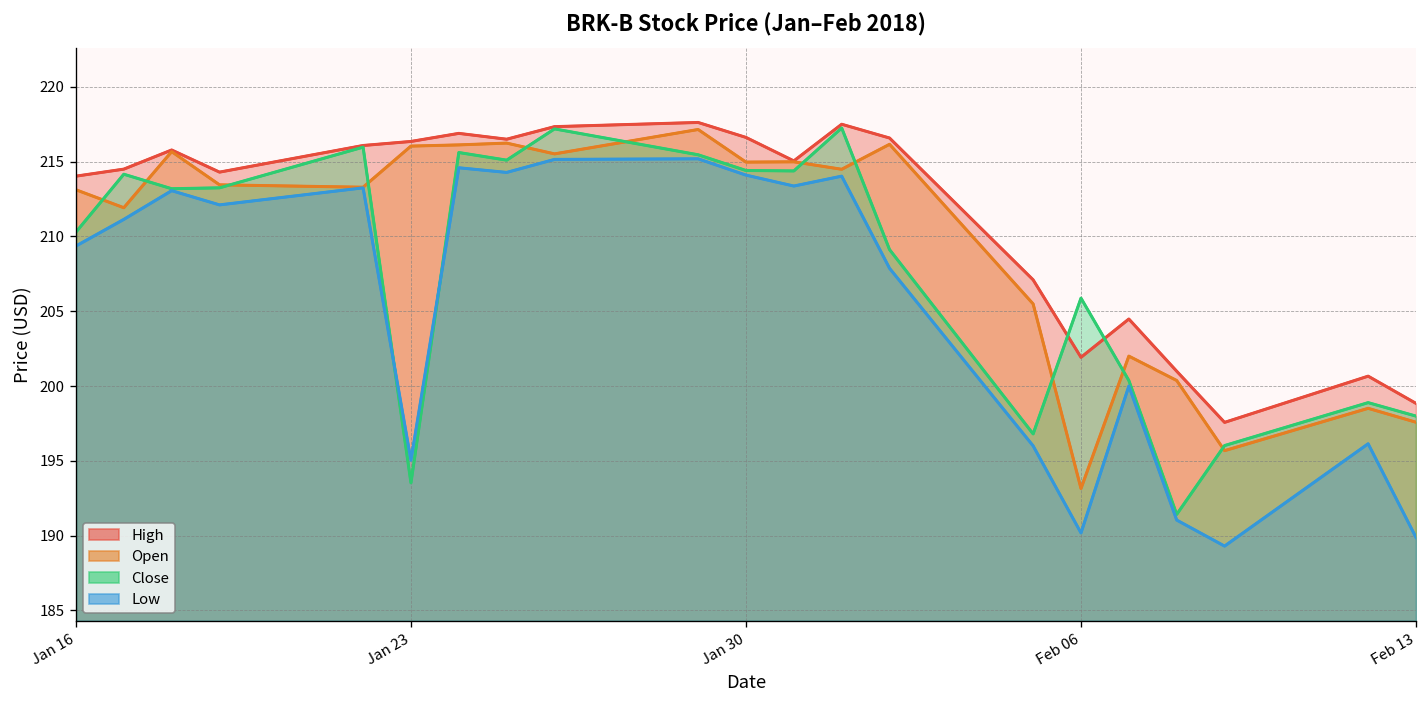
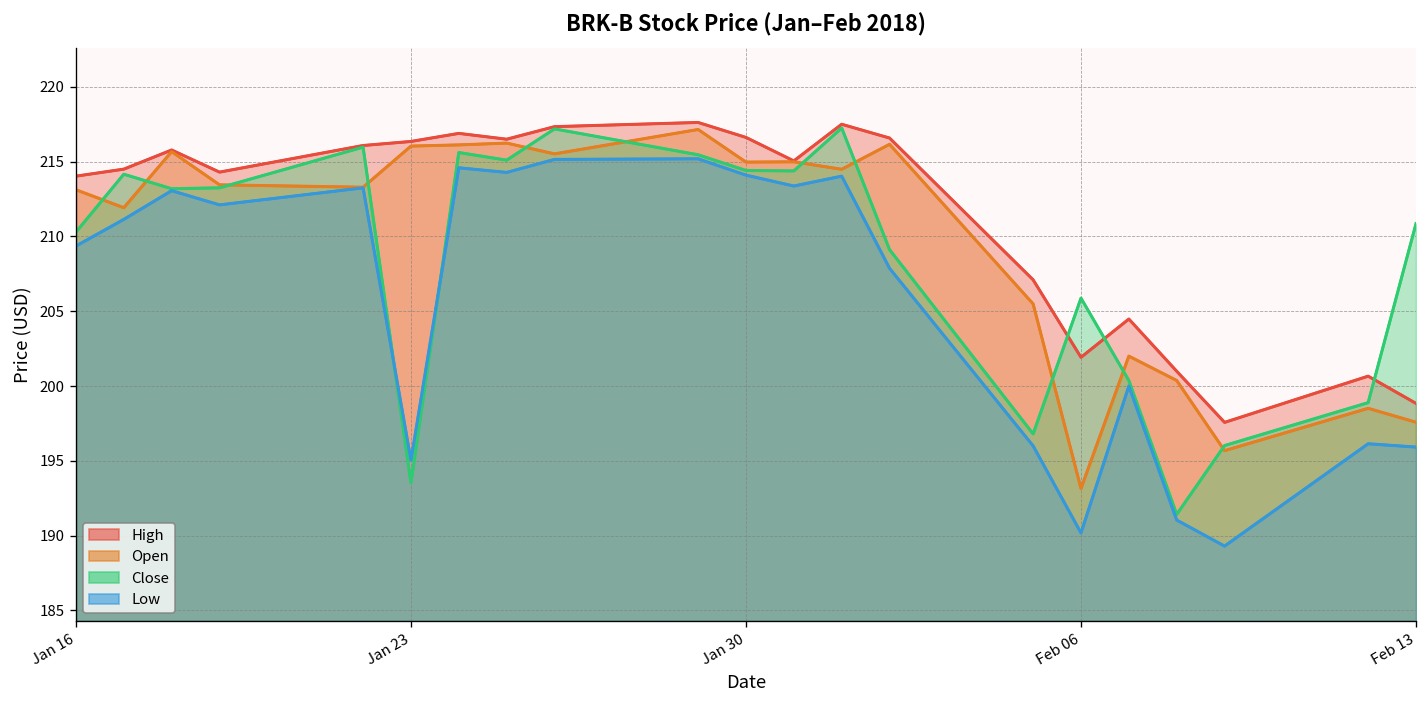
  {
    "Close": {
      "Jan 16": 210.3,
      "Jan 23": 193.5,
      "Jan 30": 214.4,
      "Feb 06": 205.9,
-     "Feb 13": 198.0
+     "Feb 13": 210.9
    },
    "Low": {
      "Jan 16": 209.4,
      "Jan 23": 195.0,
      "Jan 30": 214.1,
      "Feb 06": 190.2,
-     "Feb 13": 189.9
+     "Feb 13": 195.9
    }
  }
